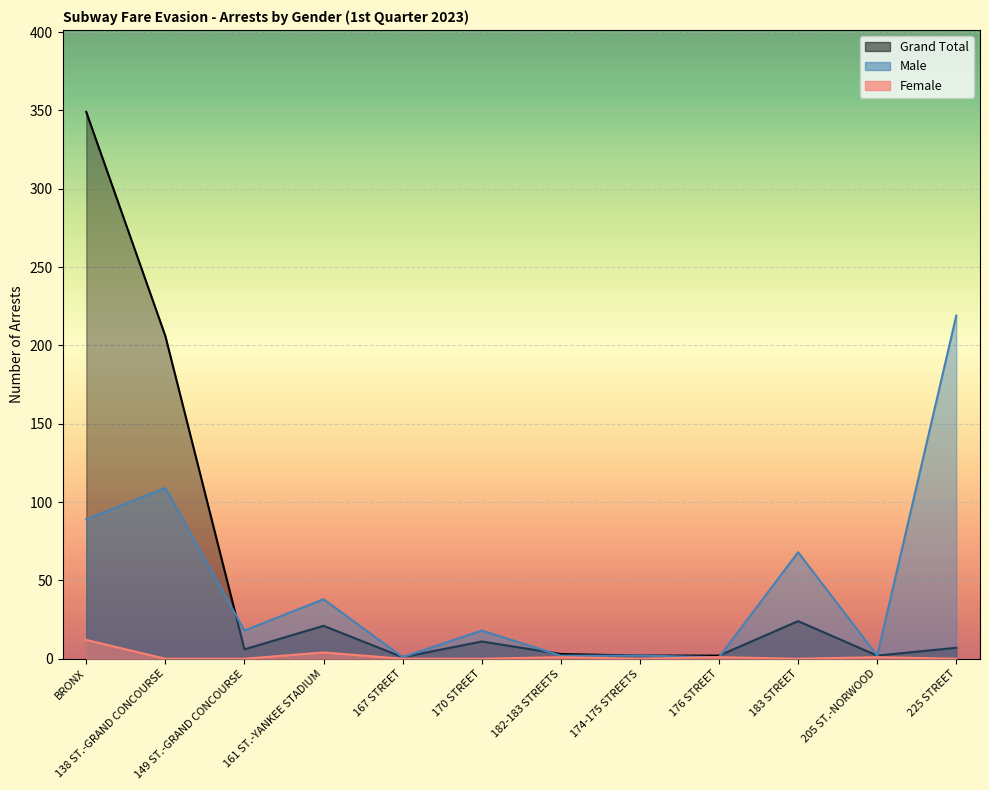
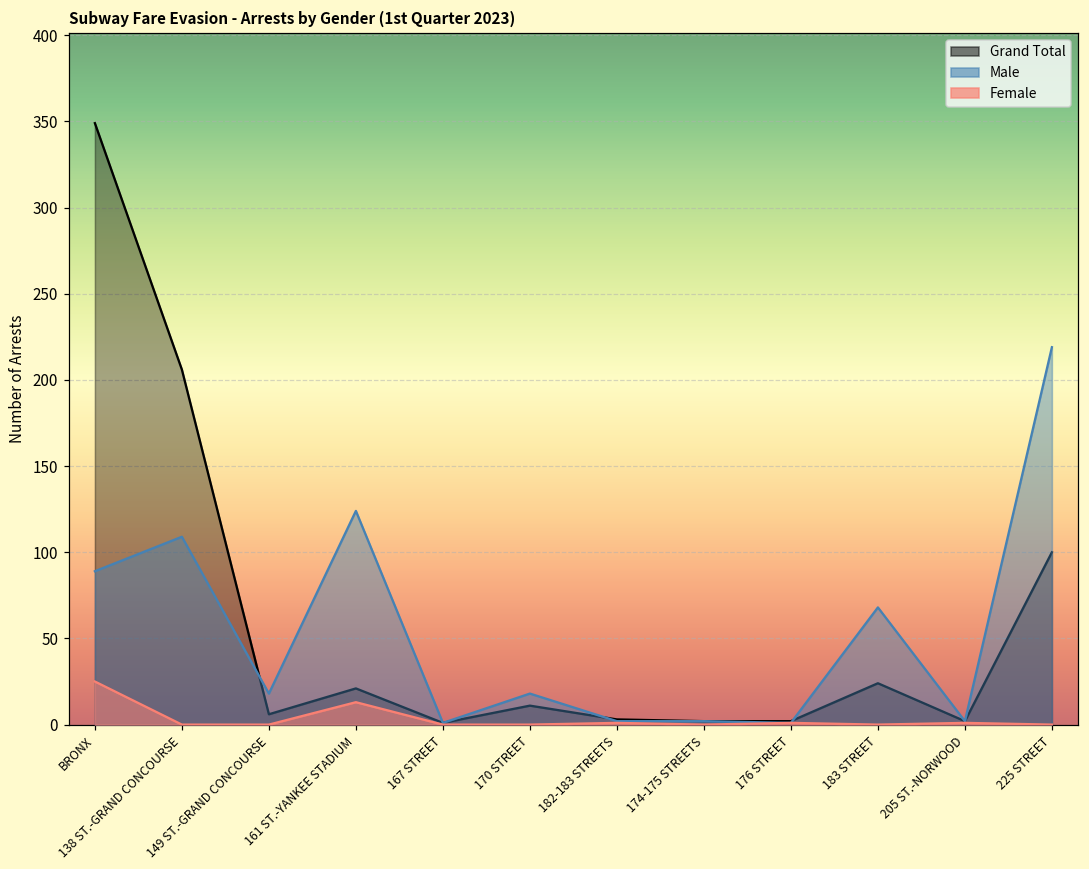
  {
    "Grand Total": {
      "BRONX": 349,
      "138 ST.-GRAND CONCOURSE": 206,
      "149 ST.-GRAND CONCOURSE": 6,
      "161 ST.-YANKEE STADIUM": 21,
      "170 STREET": 11,
      "183 STREET": 24,
-     "225 STREET": 7
+     "225 STREET": 100
    },
    "Male": {
      "BRONX": 89,
      "138 ST.-GRAND CONCOURSE": 109,
      "149 ST.-GRAND CONCOURSE": 18,
-     "161 ST.-YANKEE STADIUM": 38,
+     "161 ST.-YANKEE STADIUM": 124,
      "170 STREET": 18,
      "183 STREET": 68,
      "225 STREET": 219
    },
    "Female": {
-     "BRONX": 12,
+     "BRONX": 25,
      "138 ST.-GRAND CONCOURSE": 0,
      "149 ST.-GRAND CONCOURSE": 0,
-     "161 ST.-YANKEE STADIUM": 4,
+     "161 ST.-YANKEE STADIUM": 13,
      "170 STREET": 0,
      "174-175 STREETS": 0,
      "183 STREET": 0,
      "225 STREET": 0
    }
  }
